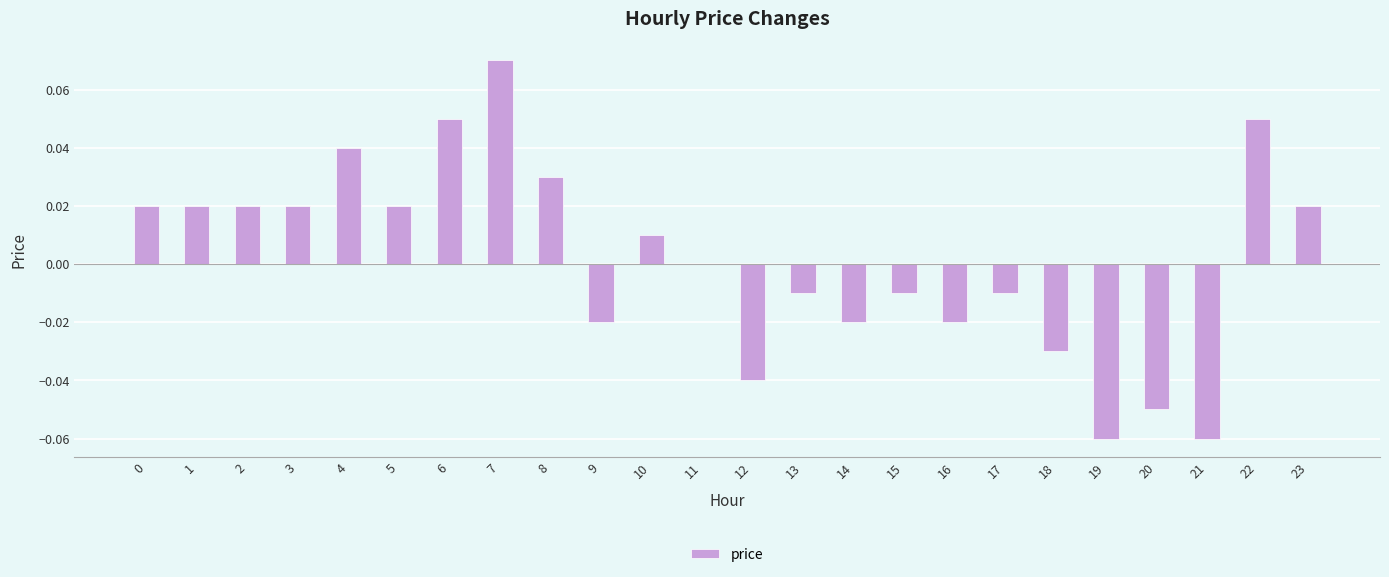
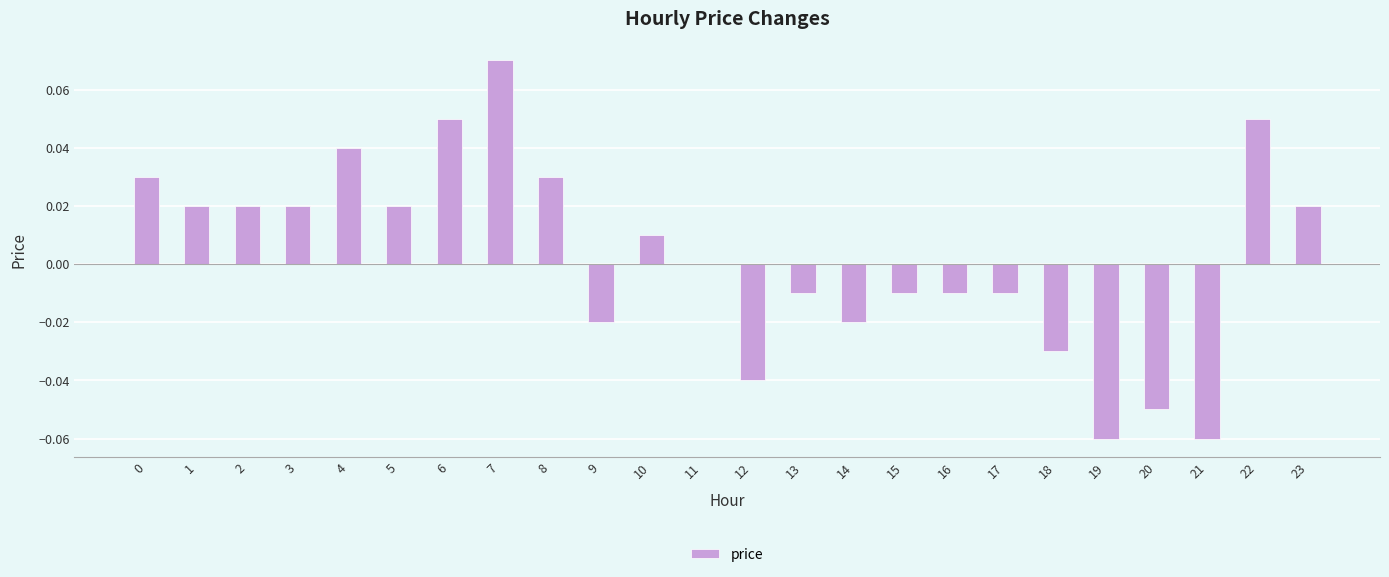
  {
-   "0": 0.02,
+   "0": 0.03,
    "1": 0.02,
    "2": 0.02,
    "3": 0.02,
    "4": 0.04,
    "5": 0.02,
    "6": 0.05,
    "7": 0.07,
    "8": 0.03,
    "9": -0.02,
    "10": 0.01,
    "11": 0.00,
    "12": -0.04,
    "13": -0.01,
    "14": -0.02,
    "15": -0.01,
-   "16": -0.02,
+   "16": -0.01,
    "17": -0.01,
    "18": -0.03,
    "19": -0.06,
    "20": -0.05,
    "21": -0.06,
    "22": 0.05,
    "23": 0.02
  }
